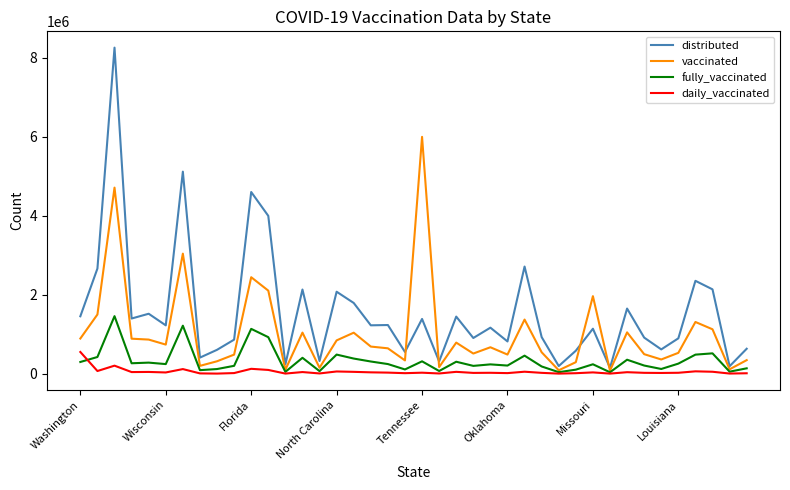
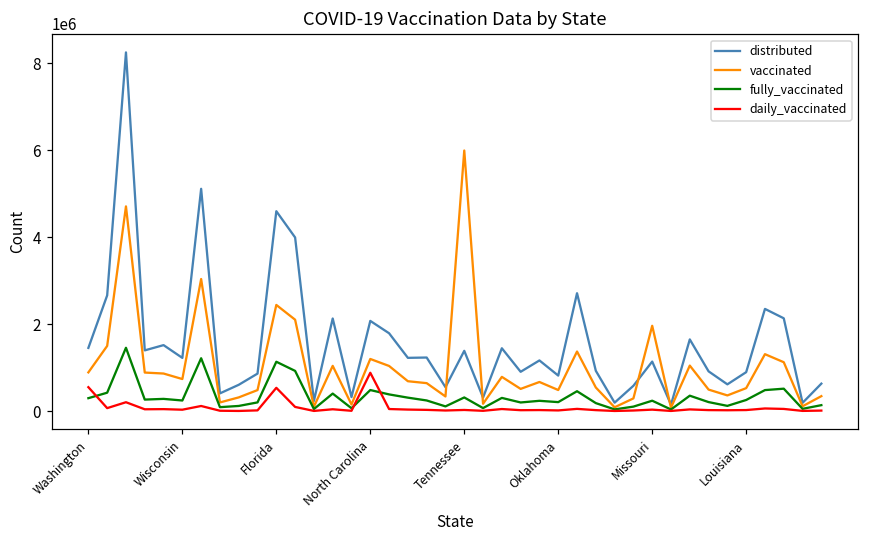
  {
    "distributed": {
      "Washington": 1500000,
      "Wisconsin": 1200000,
      "Florida": 4600000,
      "North Carolina": 2100000,
      "Tennessee": 1400000,
      "Oklahoma": 800000,
      "Missouri": 1100000,
      "Louisiana": 900000
    },
    "vaccinated": {
      "Washington": 900000,
      "Wisconsin": 700000,
      "Florida": 2400000,
-     "North Carolina": 800000,
+     "North Carolina": 1200000,
      "Tennessee": 6000000,
      "Oklahoma": 500000,
      "Missouri": 2000000,
      "Louisiana": 500000
    },
    "fully_vaccinated": {
      "Washington": 300000,
      "Wisconsin": 200000,
      "Florida": 1100000,
      "North Carolina": 500000,
      "Tennessee": 300000,
      "Oklahoma": 200000,
      "Missouri": 200000,
      "Louisiana": 300000
    },
    "daily_vaccinated": {
      "Washington": 500000,
      "Wisconsin": 0,
-     "Florida": 100000,
-     "North Carolina": 100000,
+     "Florida": 500000,
+     "North Carolina": 900000,
      "Tennessee": 0,
      "Oklahoma": 0,
      "Missouri": 0,
      "Louisiana": 0
    }
  }
